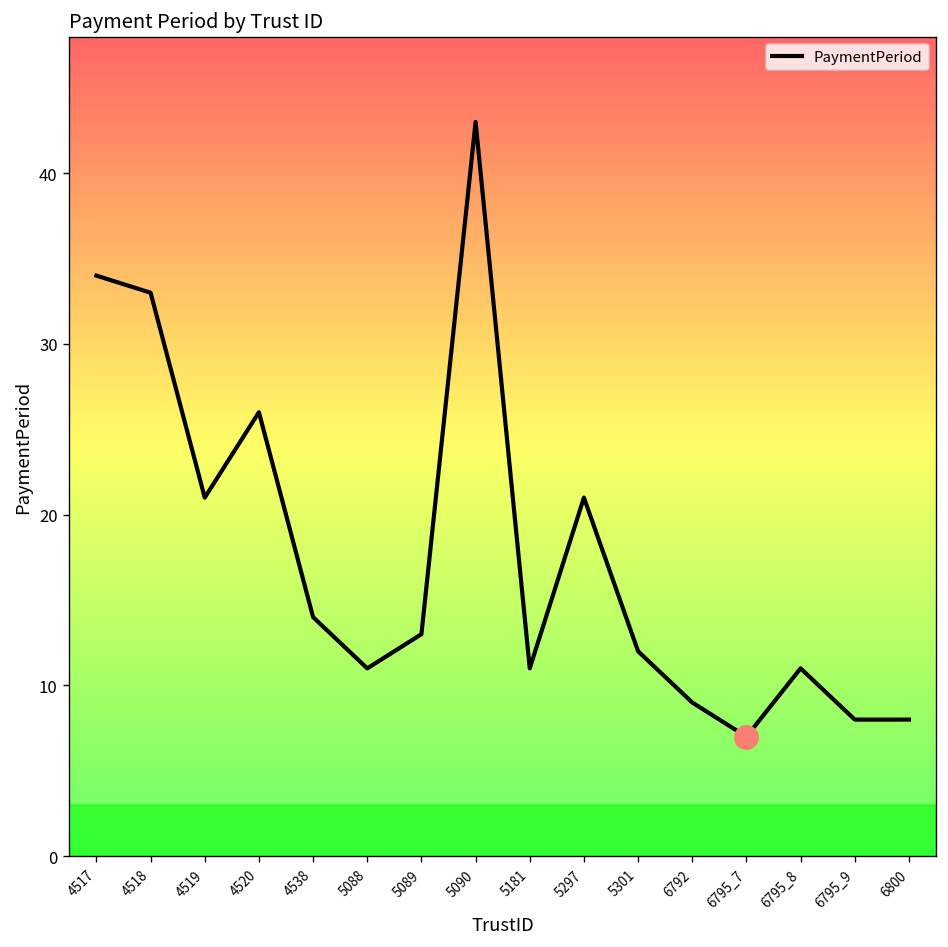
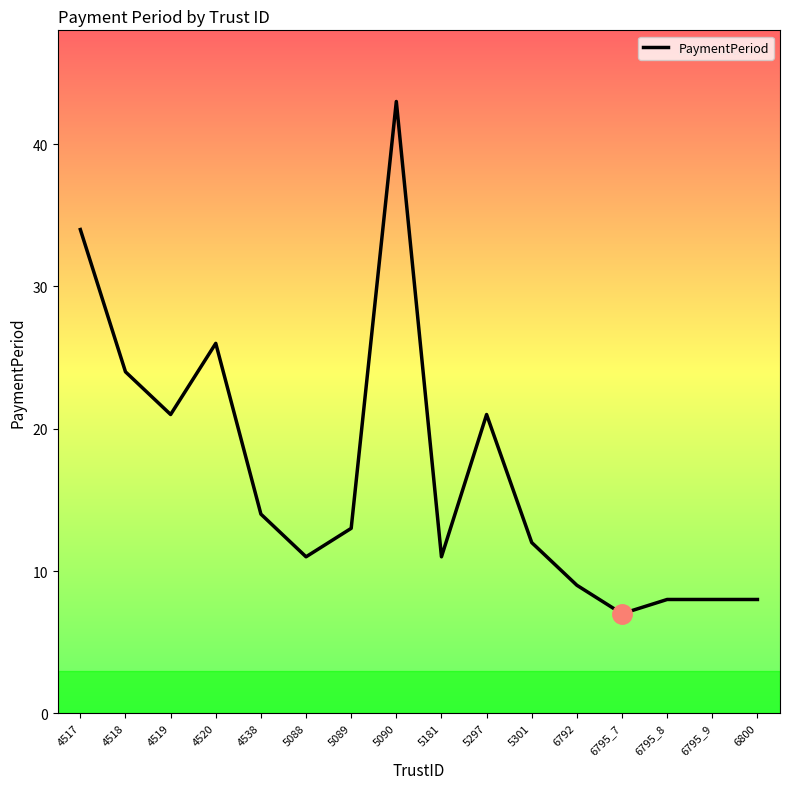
  {
    "PaymentPeriod": {
      "4517": 34,
-     "4518": 33,
+     "4518": 24,
      "4519": 21,
      "4520": 26,
      "4538": 14,
      "5088": 11,
      "5089": 13,
      "5090": 43,
      "5181": 11,
      "5297": 21,
      "5301": 12,
      "6792": 9,
-     "6795_8": 11,
+     "6795_8": 8,
      "6795_9": 8,
      "6800": 8
    }
  }
